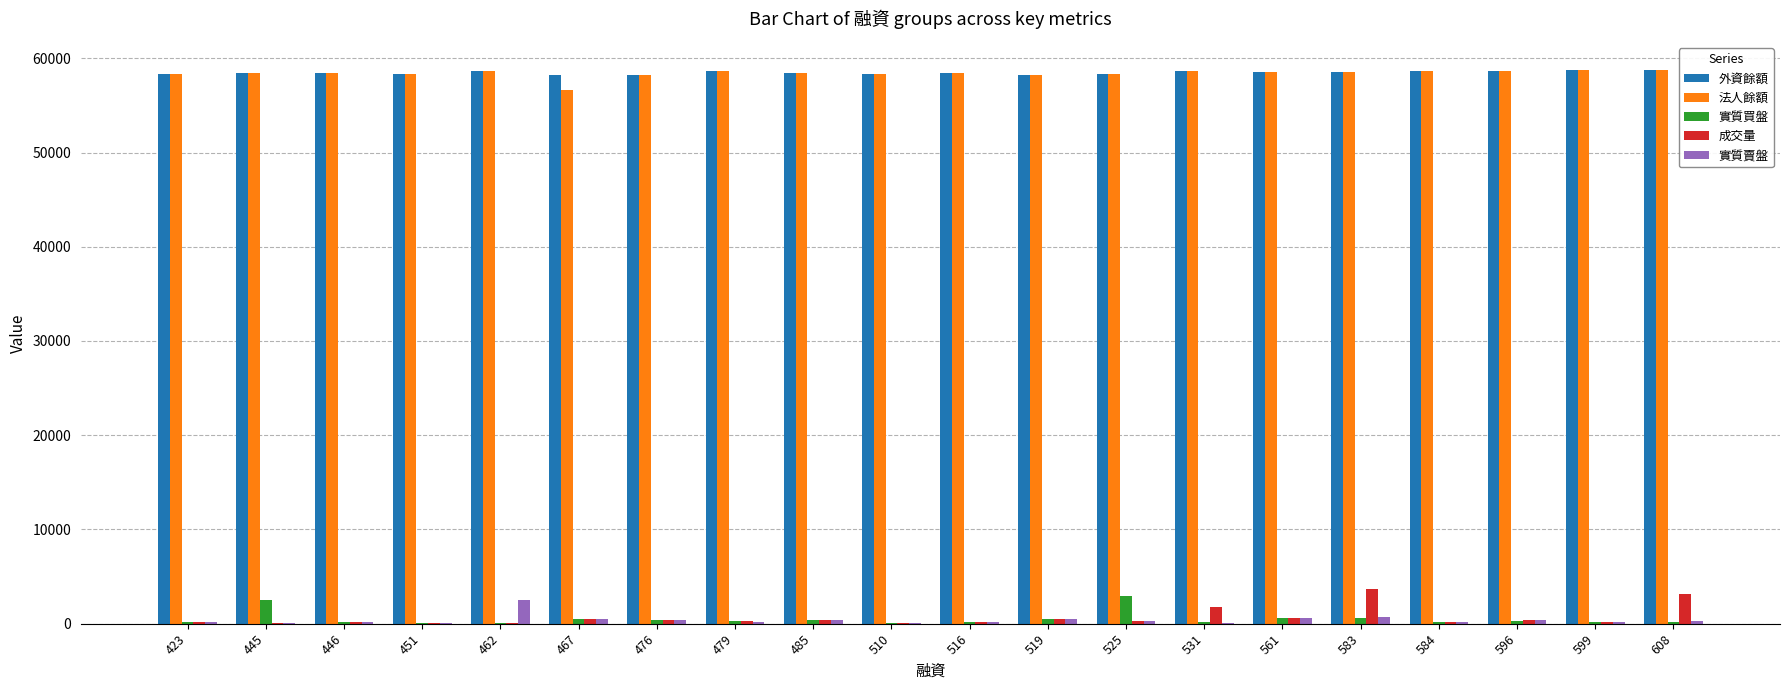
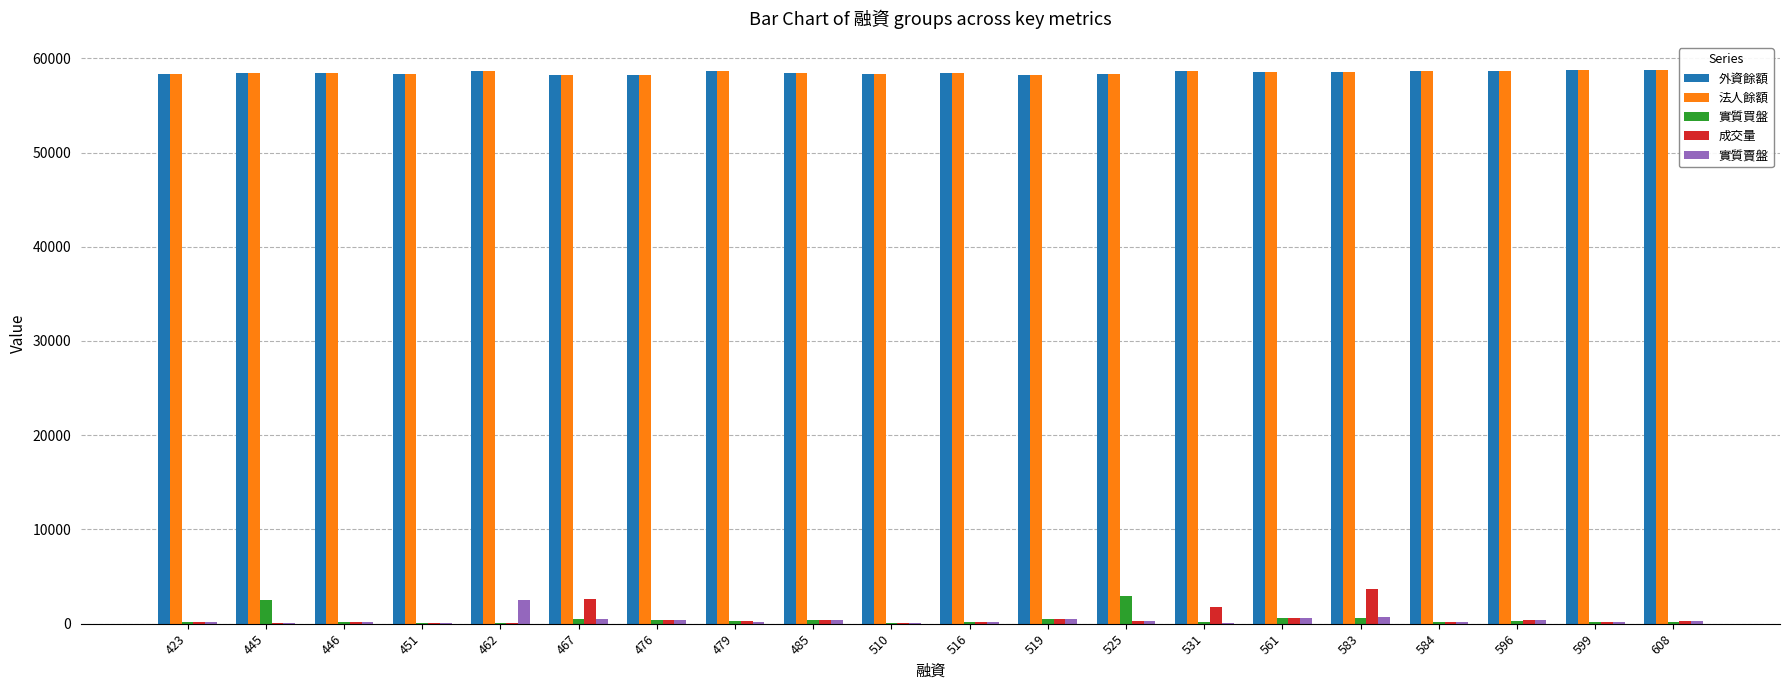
  {
    "外資餘額": {
      "423": 58000,
      "445": 58000,
      "446": 58000,
      "451": 58000,
      "462": 59000,
      "467": 58000,
      "476": 58000,
      "479": 59000,
      "485": 58000,
      "510": 58000,
      "516": 58000,
      "519": 58000,
      "525": 58000,
      "531": 59000,
      "561": 59000,
      "583": 59000,
      "584": 59000,
      "596": 59000,
      "599": 59000,
      "608": 59000
    },
    "法人餘額": {
      "423": 58000,
      "445": 58000,
      "446": 58000,
      "451": 58000,
      "462": 59000,
-     "467": 57000,
+     "467": 58000,
      "476": 58000,
      "479": 59000,
      "485": 58000,
      "510": 58000,
      "516": 58000,
      "519": 58000,
      "525": 58000,
      "531": 59000,
      "561": 59000,
      "583": 59000,
      "584": 59000,
      "596": 59000,
      "599": 59000,
      "608": 59000
    },
    "實質買盤": {
      "445": 2000,
      "467": 0,
      "476": 0,
      "479": 0,
      "485": 0,
      "519": 0,
      "525": 3000,
      "561": 1000,
      "583": 1000,
      "596": 0
    },
    "成交量": {
-     "467": 1000,
+     "467": 3000,
      "476": 0,
      "479": 0,
      "485": 0,
      "519": 1000,
      "525": 0,
      "531": 2000,
      "561": 1000,
      "583": 4000,
      "596": 0,
-     "608": 3000
+     "608": 0
    },
    "實質賣盤": {
      "462": 3000,
      "467": 1000,
      "476": 0,
      "485": 0,
      "519": 0,
      "561": 1000,
      "583": 1000,
      "596": 0
    }
  }
